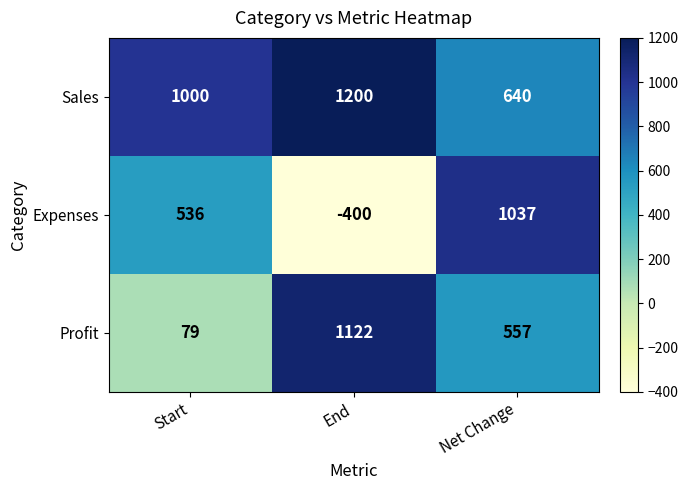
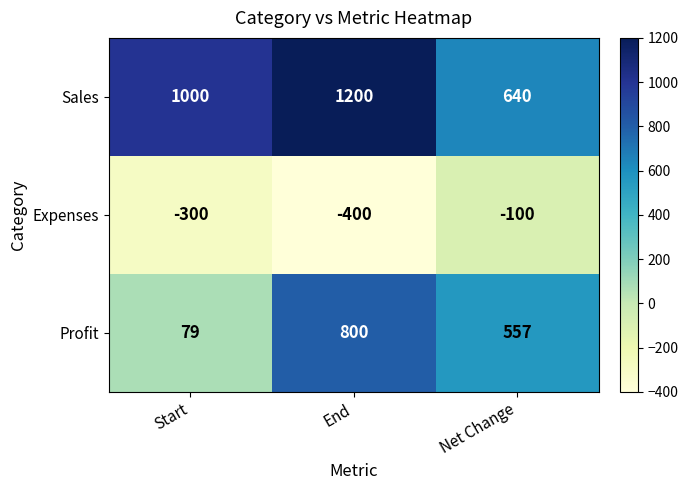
  {
    "Sales": {
      "Start": 1000,
      "End": 1200,
      "Net Change": 640
    },
    "Expenses": {
-     "Start": 536,
+     "Start": -300,
      "End": -400,
-     "Net Change": 1037
+     "Net Change": -100
    },
    "Profit": {
      "Start": 79,
-     "End": 1122,
+     "End": 800,
      "Net Change": 557
    }
  }
